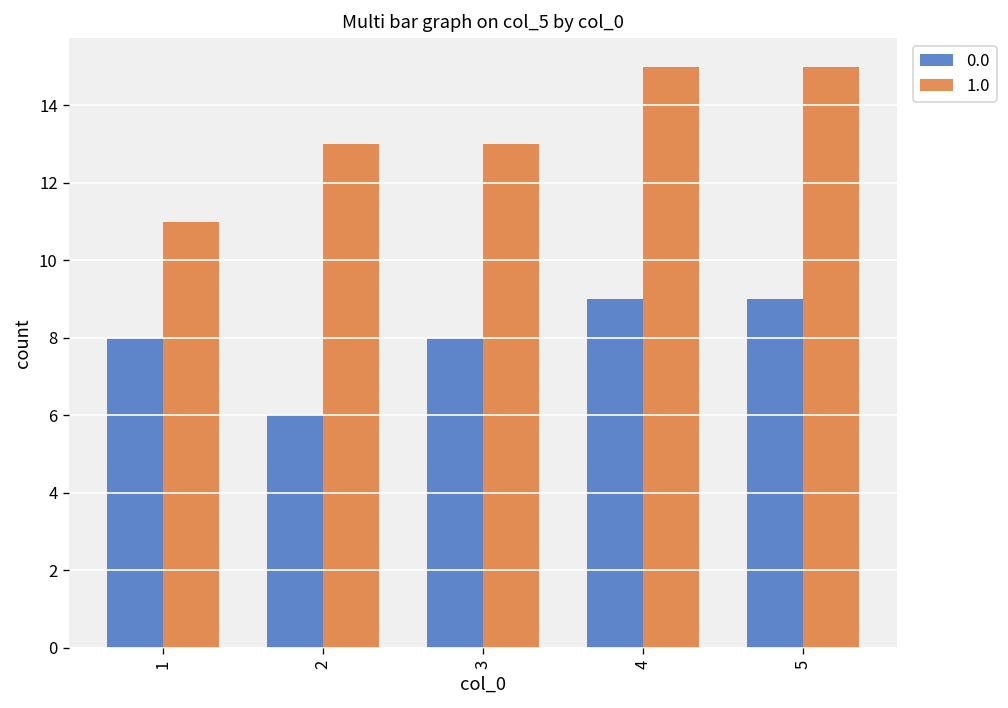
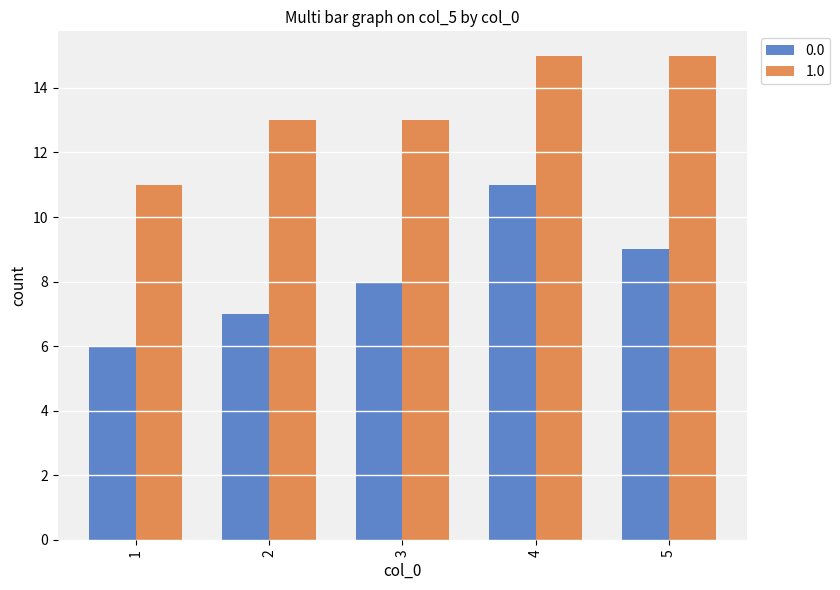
  {
    "0.0": {
-     "1": 8,
-     "2": 6,
+     "1": 6,
+     "2": 7,
      "3": 8,
-     "4": 9,
+     "4": 11,
      "5": 9
    },
    "1.0": {
      "1": 11,
      "2": 13,
      "3": 13,
      "4": 15,
      "5": 15
    }
  }
